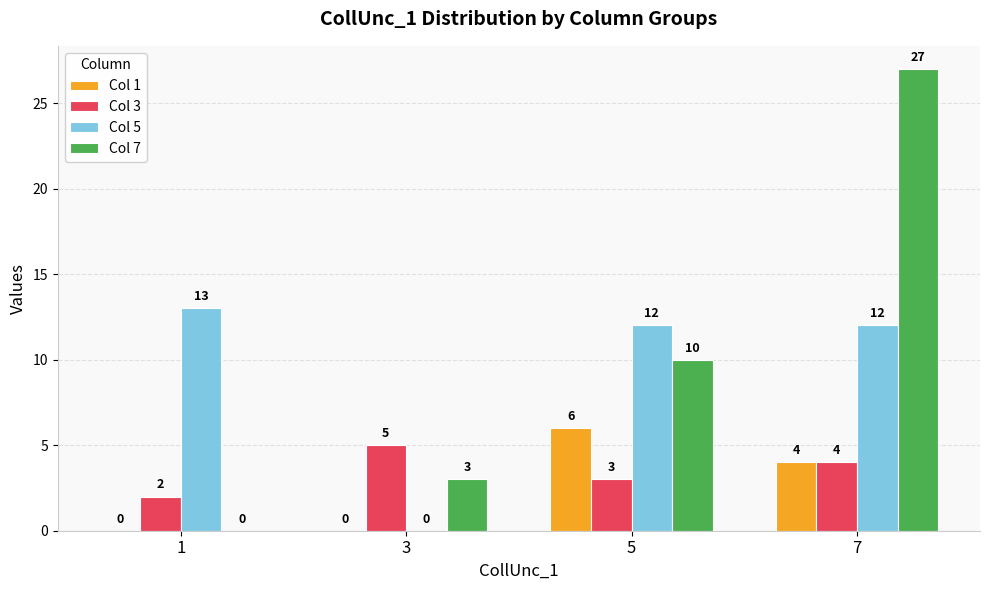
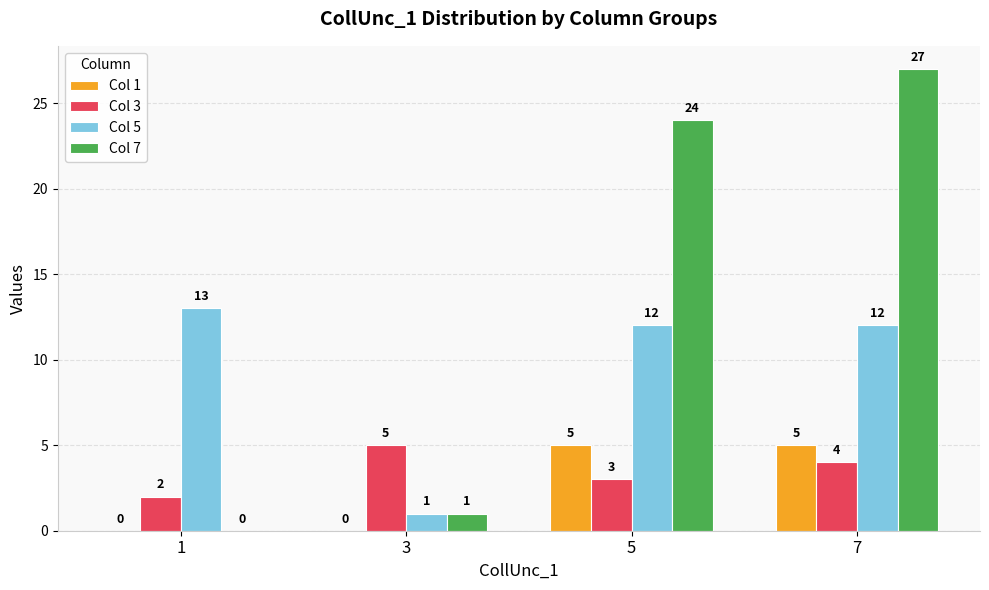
  {
    "Col 1": {
      "1": 0,
      "3": 0,
-     "5": 6,
-     "7": 4
+     "5": 5,
+     "7": 5
    },
    "Col 3": {
      "1": 2,
      "3": 5,
      "5": 3,
      "7": 4
    },
    "Col 5": {
      "1": 13,
-     "3": 0,
+     "3": 1,
      "5": 12,
      "7": 12
    },
    "Col 7": {
      "1": 0,
-     "3": 3,
-     "5": 10,
+     "3": 1,
+     "5": 24,
      "7": 27
    }
  }
